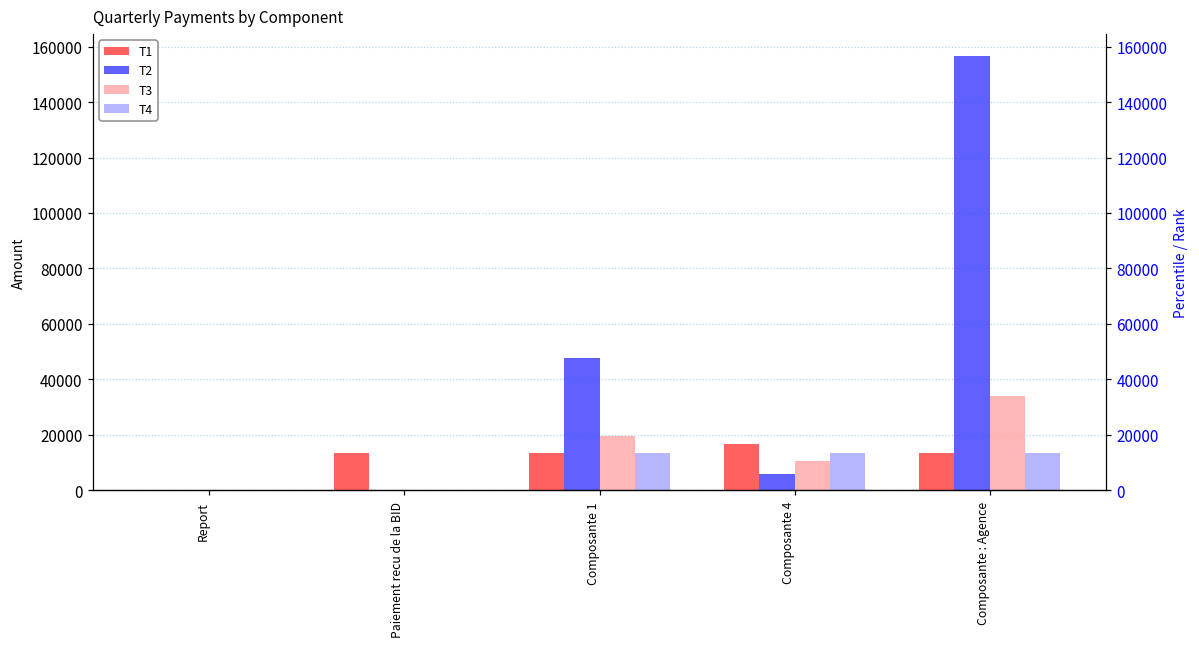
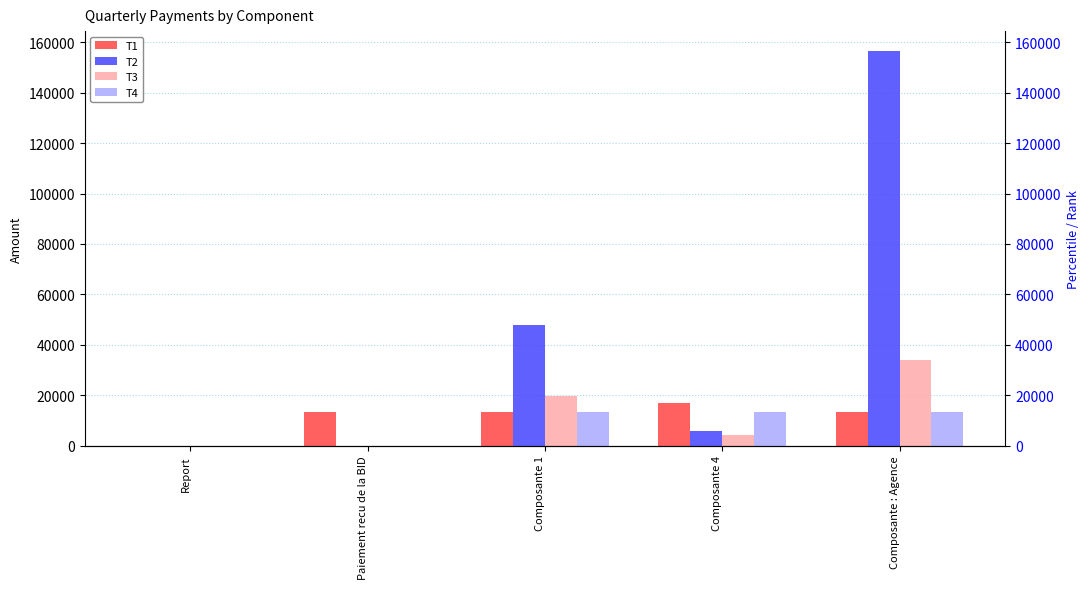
  {
    "T1": {
      "Report": 0,
      "Paiement recu de la BID": 13000,
      "Composante 1": 13000,
      "Composante 4": 17000,
      "Composante : Agence": 13000
    },
    "T2": {
      "Report": 0,
      "Paiement recu de la BID": 0,
      "Composante 1": 48000,
      "Composante 4": 6000,
      "Composante : Agence": 157000
    },
    "T3": {
      "Report": 0,
      "Paiement recu de la BID": 0,
      "Composante 1": 20000,
-     "Composante 4": 11000,
+     "Composante 4": 4000,
      "Composante : Agence": 34000
    },
    "T4": {
      "Report": 0,
      "Paiement recu de la BID": 0,
      "Composante 1": 13000,
      "Composante 4": 13000,
      "Composante : Agence": 13000
    }
  }
